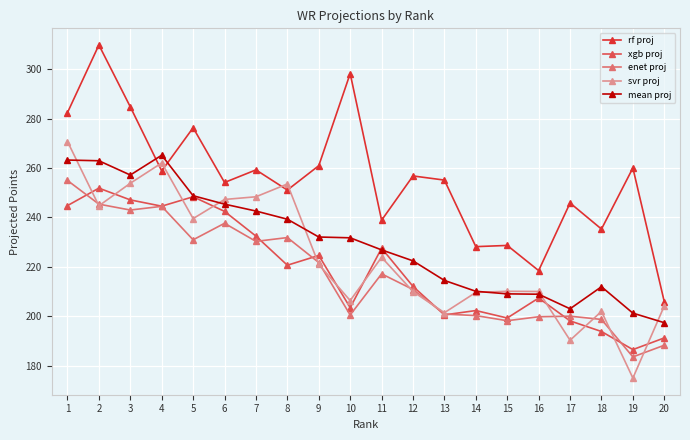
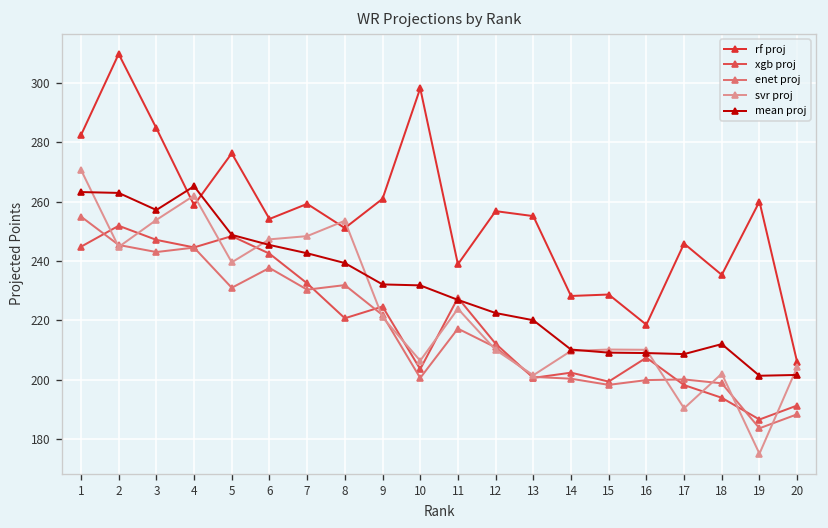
  {
    "mean proj": {
      "1": 263,
      "2": 263,
      "3": 257,
      "4": 265,
      "6": 245,
      "7": 243,
      "8": 239,
      "9": 232,
      "10": 232,
      "12": 222,
-     "13": 215,
+     "13": 220,
      "15": 209,
      "16": 209,
-     "17": 203,
+     "17": 209,
      "18": 212,
      "19": 201,
-     "20": 197
+     "20": 202
    }
  }
